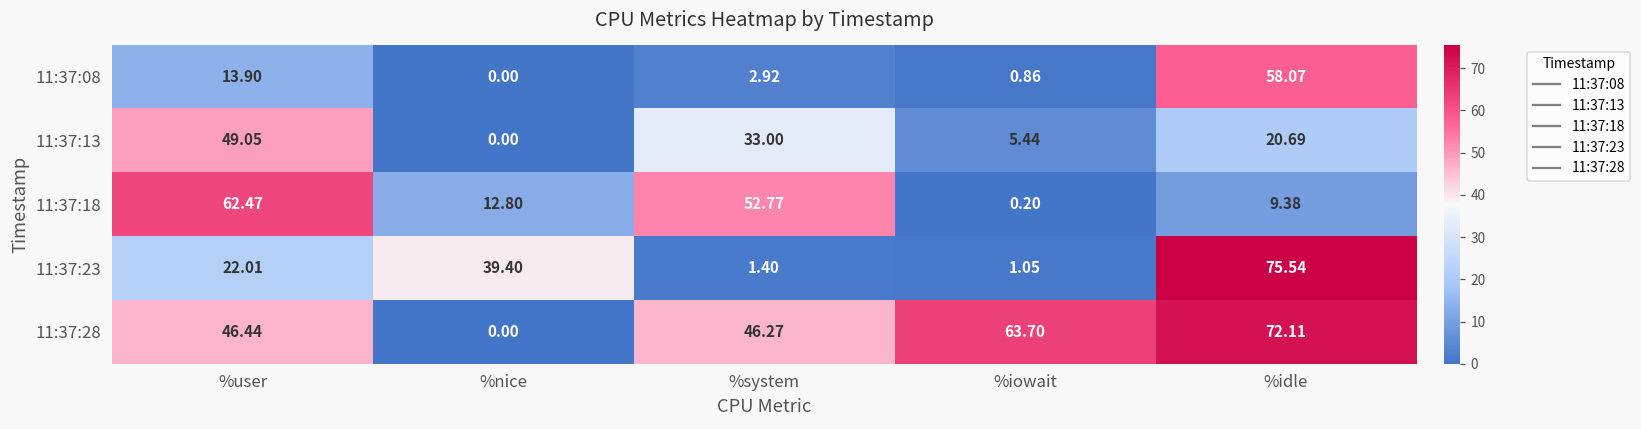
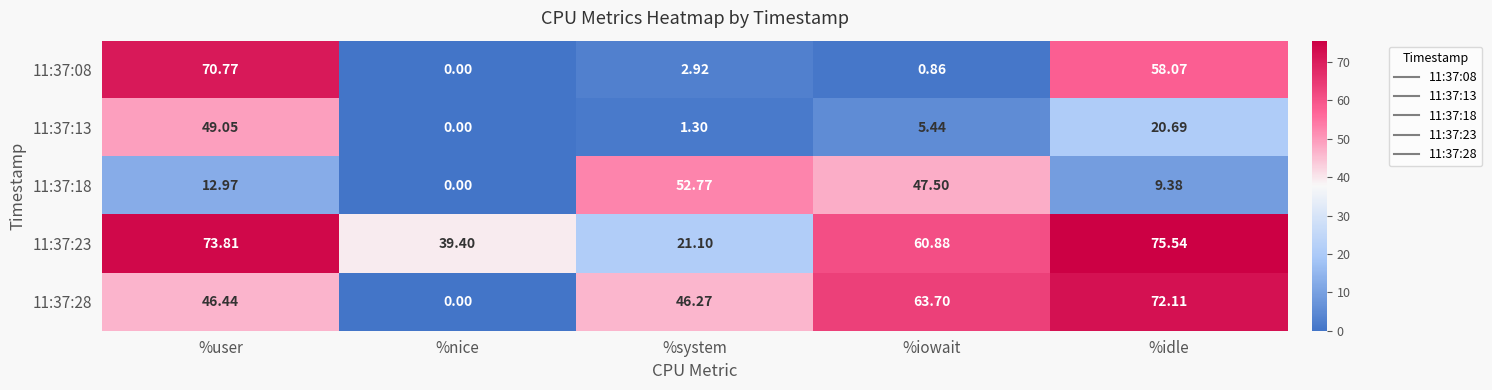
  {
    "11:37:08": {
-     "%user": 13.90,
+     "%user": 70.77,
      "%nice": 0.00,
      "%system": 2.92,
      "%iowait": 0.86,
      "%idle": 58.07
    },
    "11:37:13": {
      "%user": 49.05,
      "%nice": 0.00,
-     "%system": 33.00,
+     "%system": 1.30,
      "%iowait": 5.44,
      "%idle": 20.69
    },
    "11:37:18": {
-     "%user": 62.47,
-     "%nice": 12.80,
+     "%user": 12.97,
+     "%nice": 0.00,
      "%system": 52.77,
-     "%iowait": 0.20,
+     "%iowait": 47.50,
      "%idle": 9.38
    },
    "11:37:23": {
-     "%user": 22.01,
+     "%user": 73.81,
      "%nice": 39.40,
-     "%system": 1.40,
-     "%iowait": 1.05,
+     "%system": 21.10,
+     "%iowait": 60.88,
      "%idle": 75.54
    },
    "11:37:28": {
      "%user": 46.44,
      "%nice": 0.00,
      "%system": 46.27,
      "%iowait": 63.70,
      "%idle": 72.11
    }
  }
